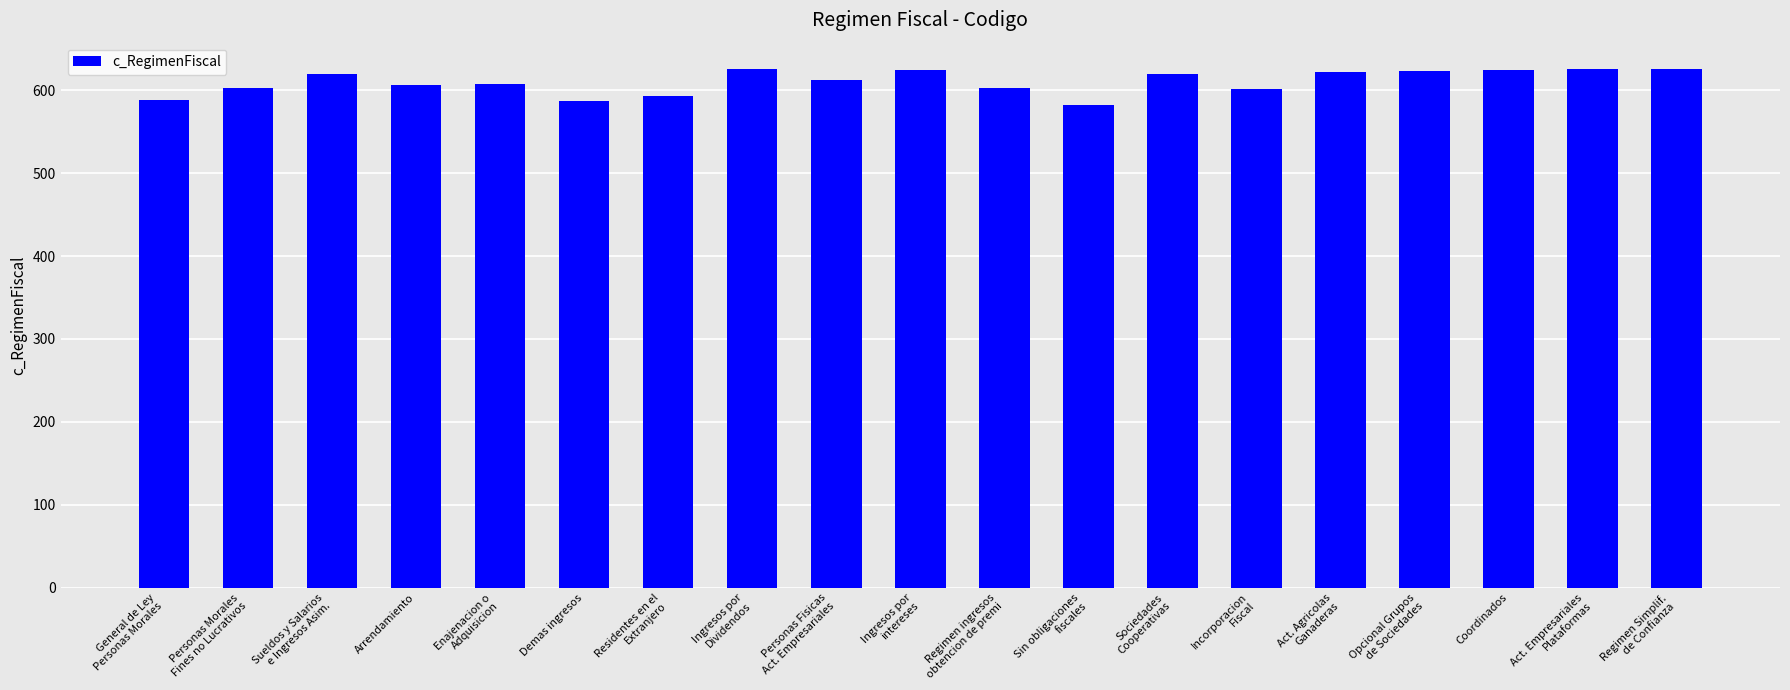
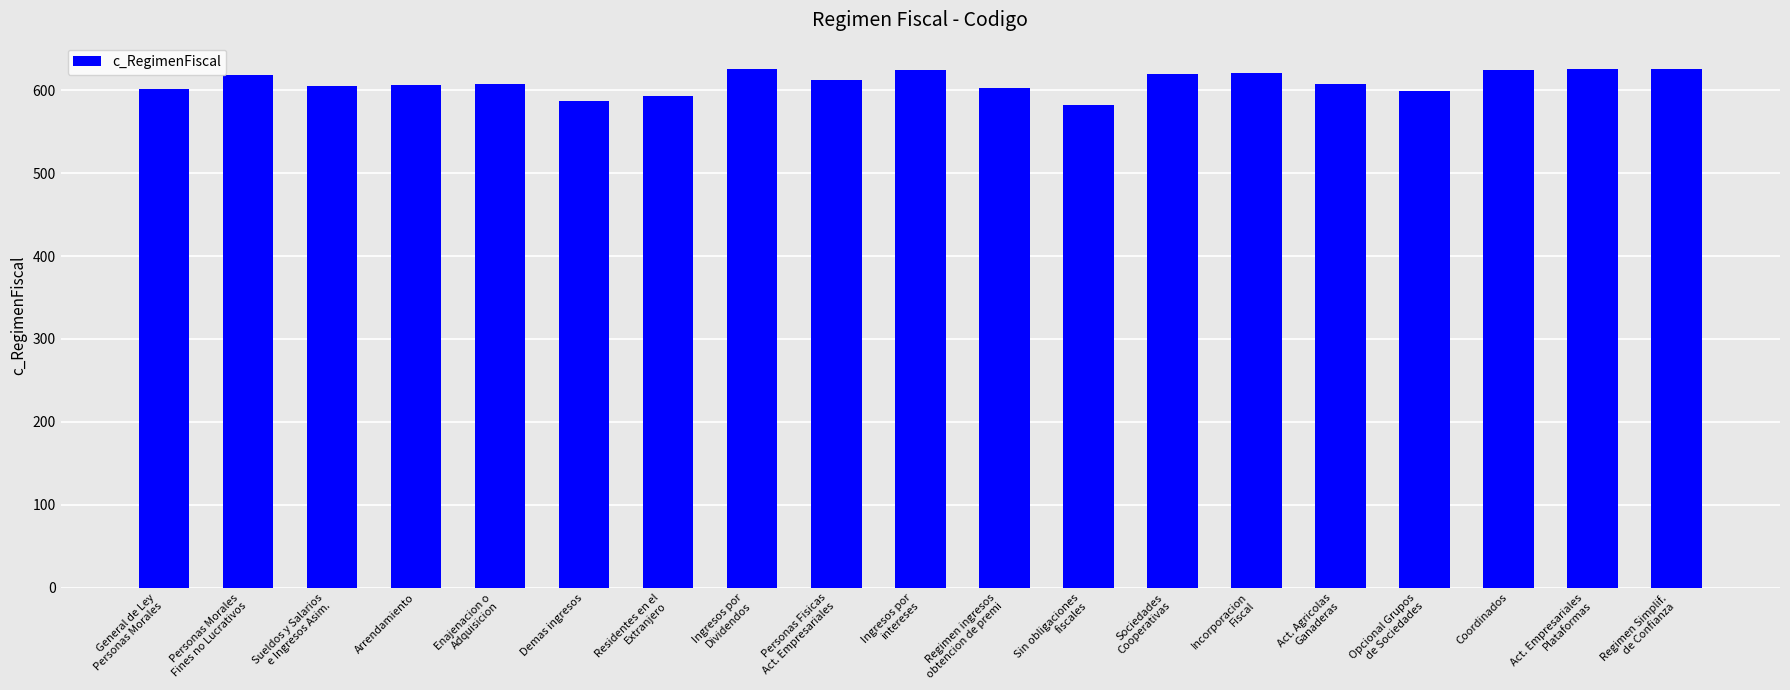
  {
-   "General de Ley Personas Morales": 590,
-   "Personas Morales Fines no Lucrativos": 600,
-   "Sueldos y Salarios e Ingresos Asim.": 620,
+   "General de Ley Personas Morales": 600,
+   "Personas Morales Fines no Lucrativos": 620,
+   "Sueldos y Salarios e Ingresos Asim.": 610,
    "Arrendamiento": 610,
    "Enajenacion o Adquisicion": 610,
    "Demas ingresos": 590,
    "Residentes en el Extranjero": 590,
    "Ingresos por Dividendos": 630,
    "Personas Fisicas Act. Empresariales": 610,
    "Ingresos por intereses": 620,
    "Regimen ingresos obtencion de premi": 600,
    "Sin obligaciones fiscales": 580,
    "Sociedades Cooperativas": 620,
-   "Incorporacion Fiscal": 600,
-   "Act. Agricolas Ganaderas": 620,
-   "Opcional Grupos de Sociedades": 620,
+   "Incorporacion Fiscal": 620,
+   "Act. Agricolas Ganaderas": 610,
+   "Opcional Grupos de Sociedades": 600,
    "Coordinados": 620,
    "Act. Empresariales Plataformas": 630,
    "Regimen Simplif. de Confianza": 630
  }
